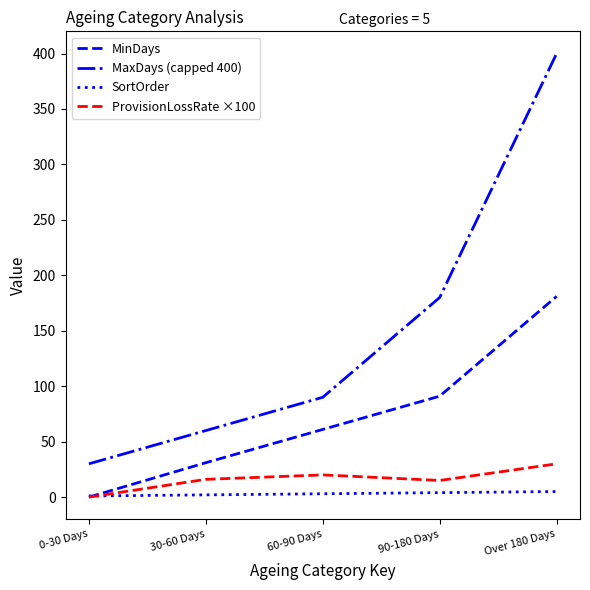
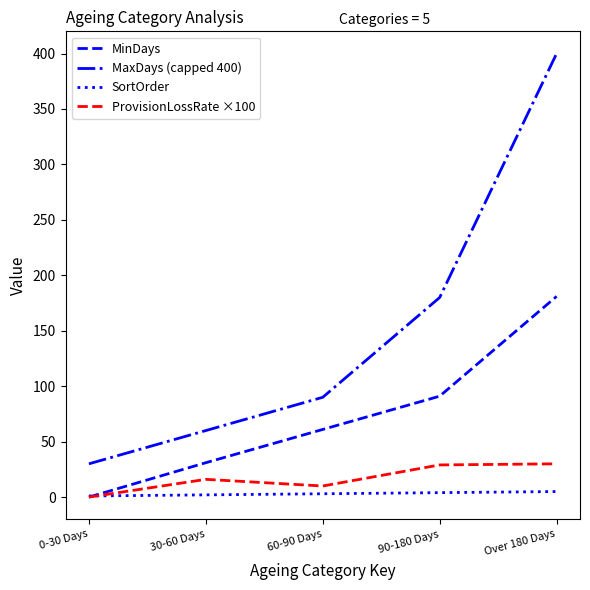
  {
    "ProvisionLossRate ×100": {
      "30-60 Days": 16,
-     "60-90 Days": 20,
-     "90-180 Days": 15,
+     "60-90 Days": 10,
+     "90-180 Days": 29,
      "Over 180 Days": 30
    }
  }
